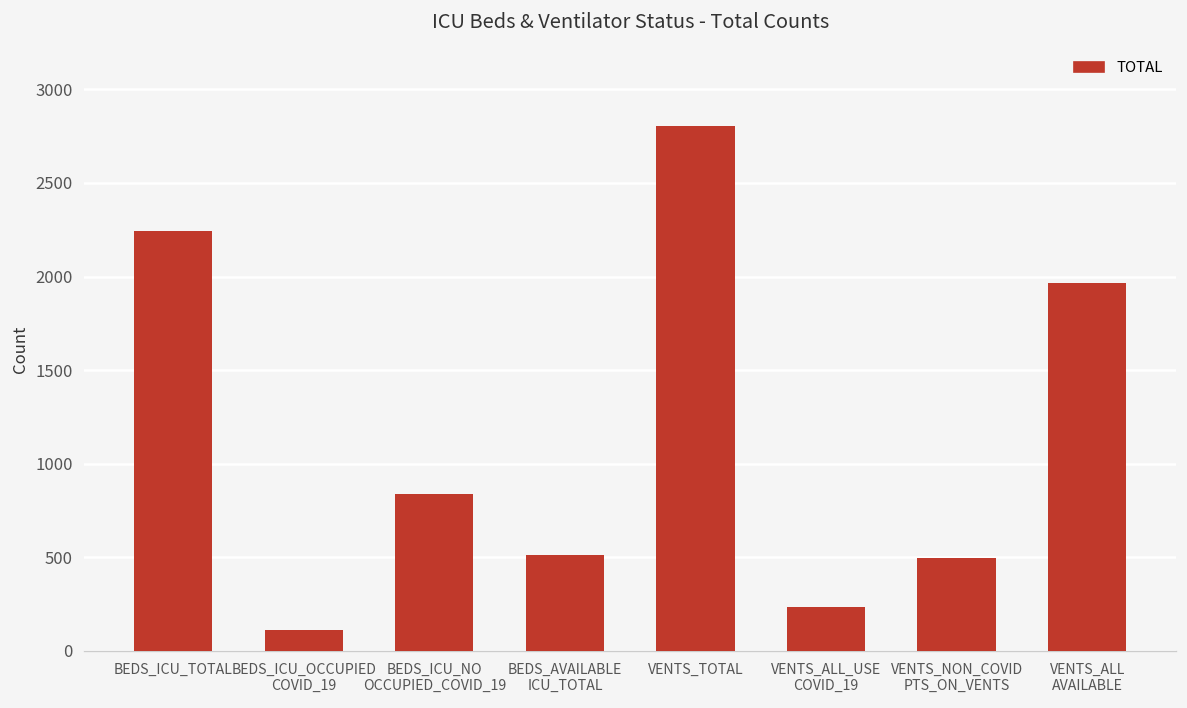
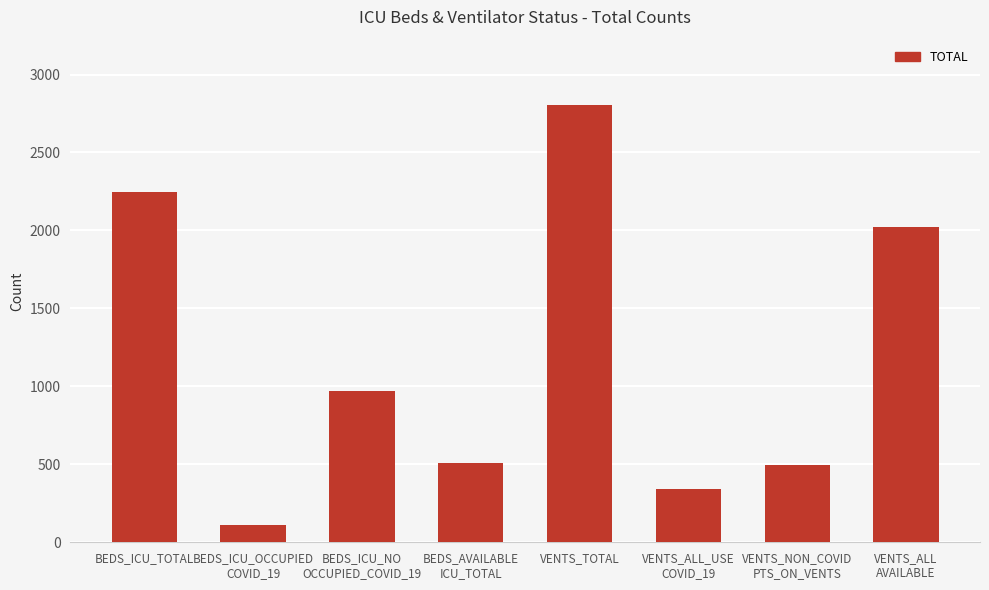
  {
    "BEDS_ICU_TOTAL": 2240,
    "BEDS_ICU_OCCUPIED COVID_19": 110,
-   "BEDS_ICU_NO OCCUPIED_COVID_19": 840,
+   "BEDS_ICU_NO OCCUPIED_COVID_19": 970,
    "BEDS_AVAILABLE ICU_TOTAL": 510,
    "VENTS_TOTAL": 2800,
-   "VENTS_ALL_USE COVID_19": 240,
+   "VENTS_ALL_USE COVID_19": 340,
    "VENTS_NON_COVID PTS_ON_VENTS": 500,
-   "VENTS_ALL AVAILABLE": 1960
+   "VENTS_ALL AVAILABLE": 2020
  }
